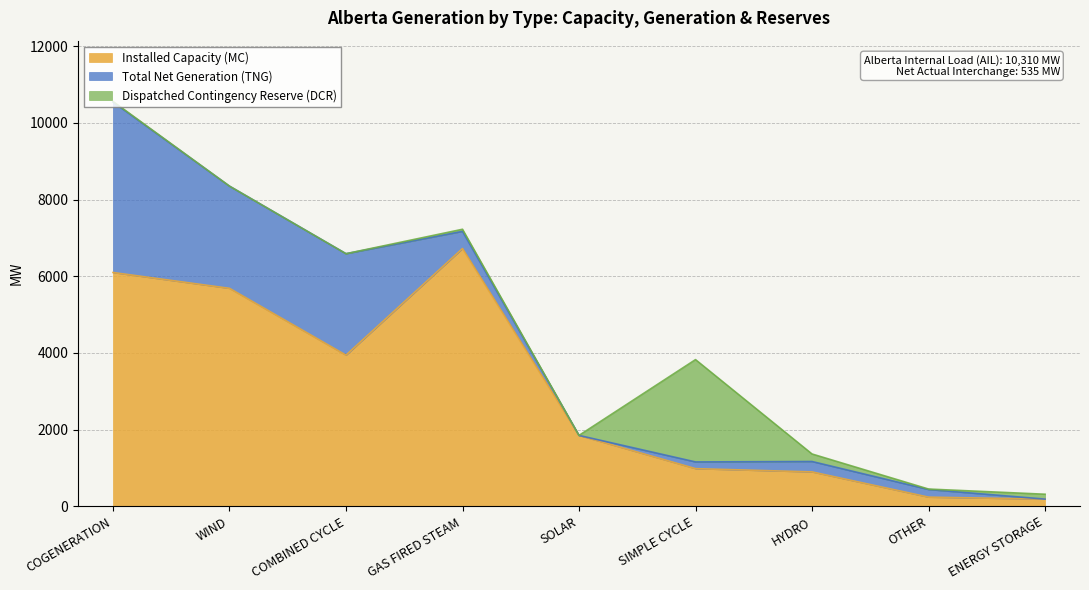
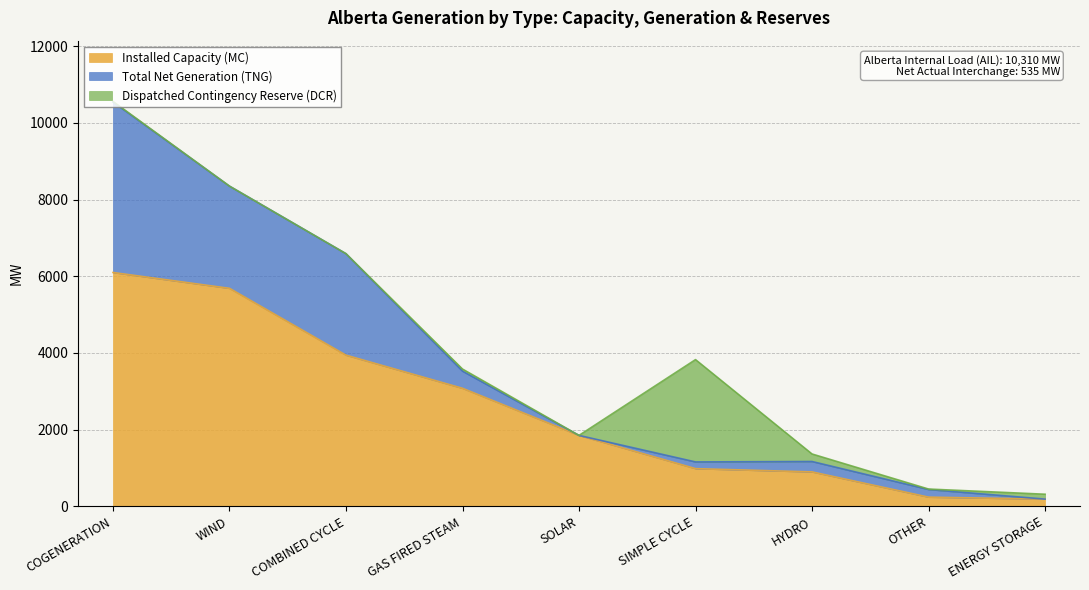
  {
    "Installed Capacity (MC)": {
      "COGENERATION": 6100,
      "WIND": 5700,
      "COMBINED CYCLE": 3900,
-     "GAS FIRED STEAM": 6700,
+     "GAS FIRED STEAM": 3100,
      "SIMPLE CYCLE": 1000,
      "HYDRO": 900,
      "OTHER": 200
    },
    "Total Net Generation (TNG)": {
      "SIMPLE CYCLE": 200,
      "HYDRO": 300
    },
    "Dispatched Contingency Reserve (DCR)": {
      "SIMPLE CYCLE": 2700,
      "HYDRO": 200,
      "ENERGY STORAGE": 100
    }
  }
